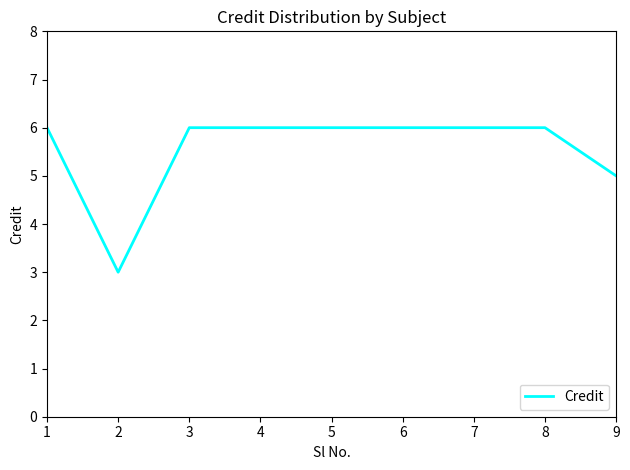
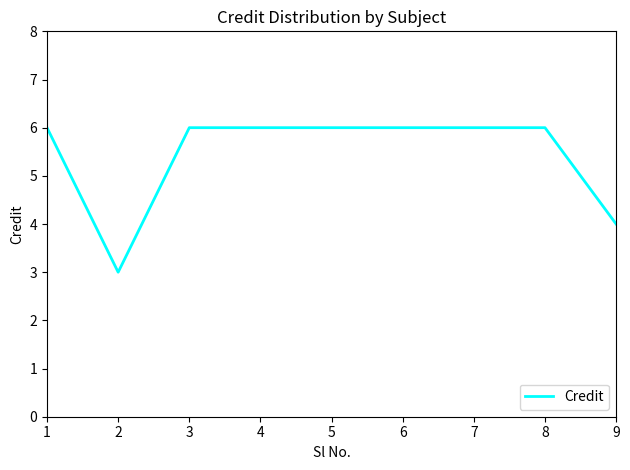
  {
    "1": 6,
    "2": 3,
    "3": 6,
    "4": 6,
    "5": 6,
    "6": 6,
    "7": 6,
    "8": 6,
-   "9": 5
+   "9": 4
  }
